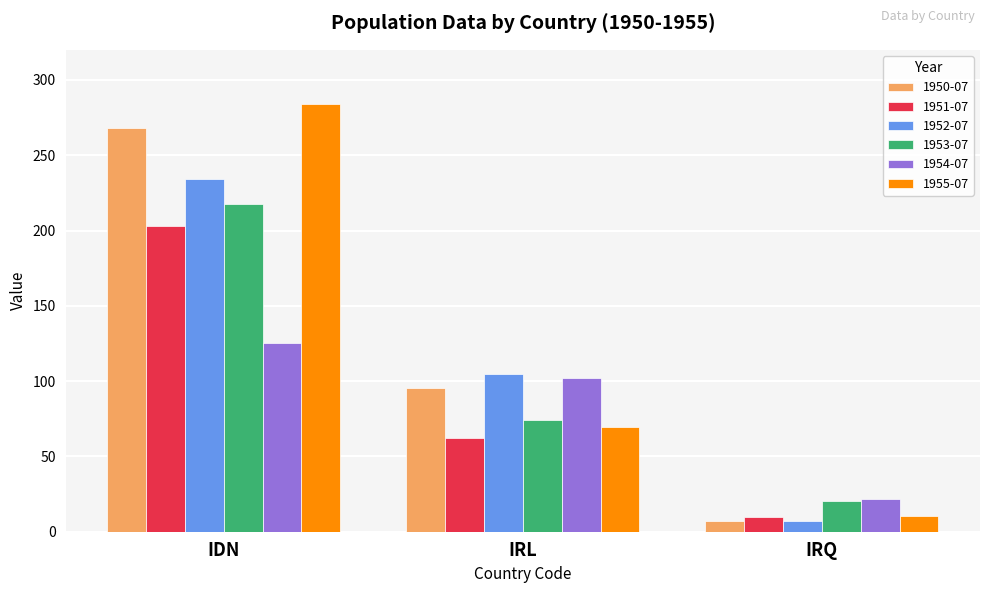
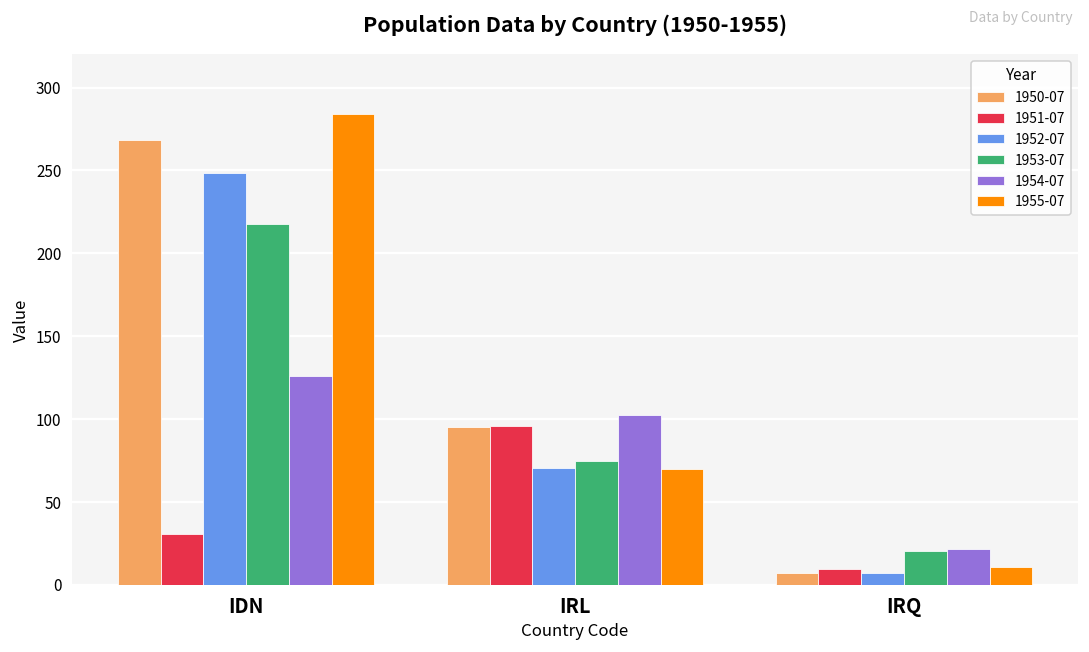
  {
    "1950-07": {
      "IDN": 268,
      "IRL": 95,
      "IRQ": 7
    },
    "1951-07": {
-     "IDN": 203,
-     "IRL": 62,
+     "IDN": 31,
+     "IRL": 96,
      "IRQ": 9
    },
    "1952-07": {
-     "IDN": 234,
-     "IRL": 104,
+     "IDN": 249,
+     "IRL": 70,
      "IRQ": 7
    },
    "1953-07": {
      "IDN": 218,
      "IRL": 74,
      "IRQ": 20
    },
    "1954-07": {
      "IDN": 126,
      "IRL": 102,
      "IRQ": 22
    },
    "1955-07": {
      "IDN": 284,
      "IRL": 70,
      "IRQ": 11
    }
  }
